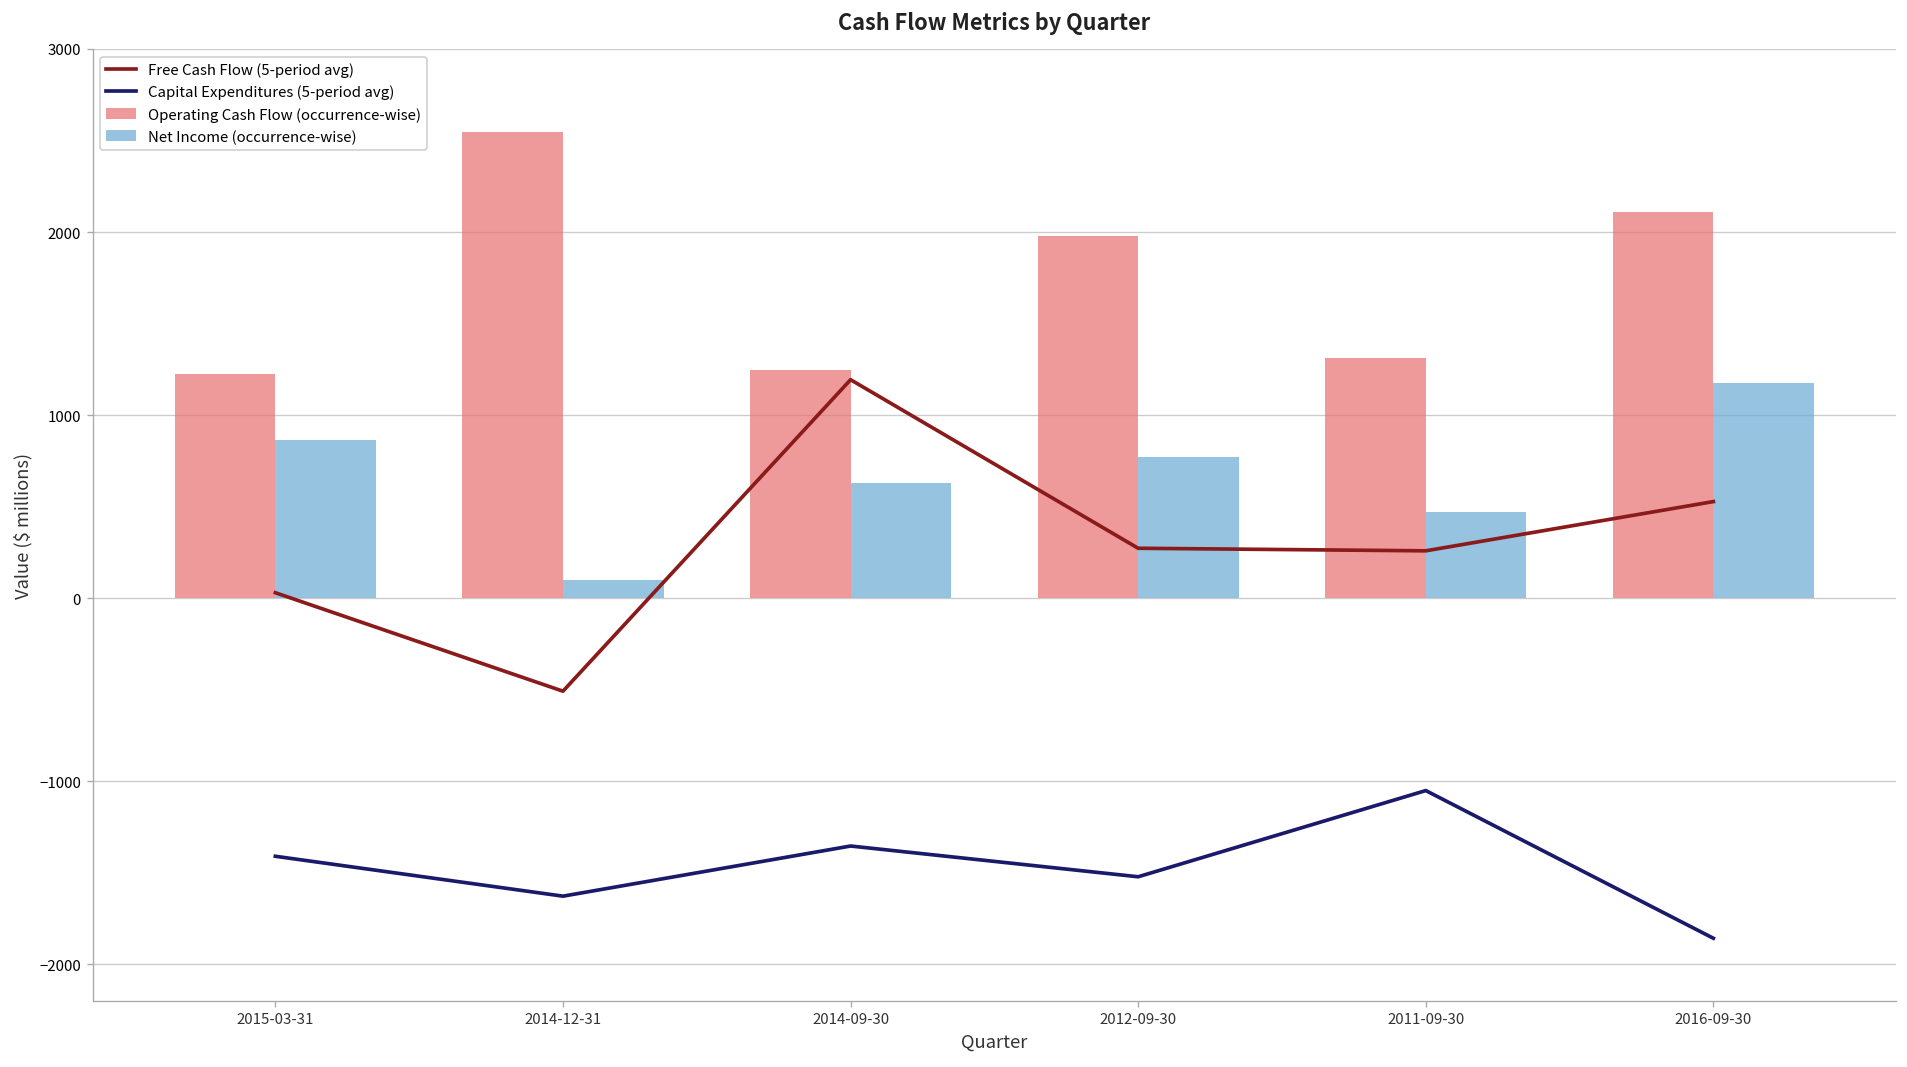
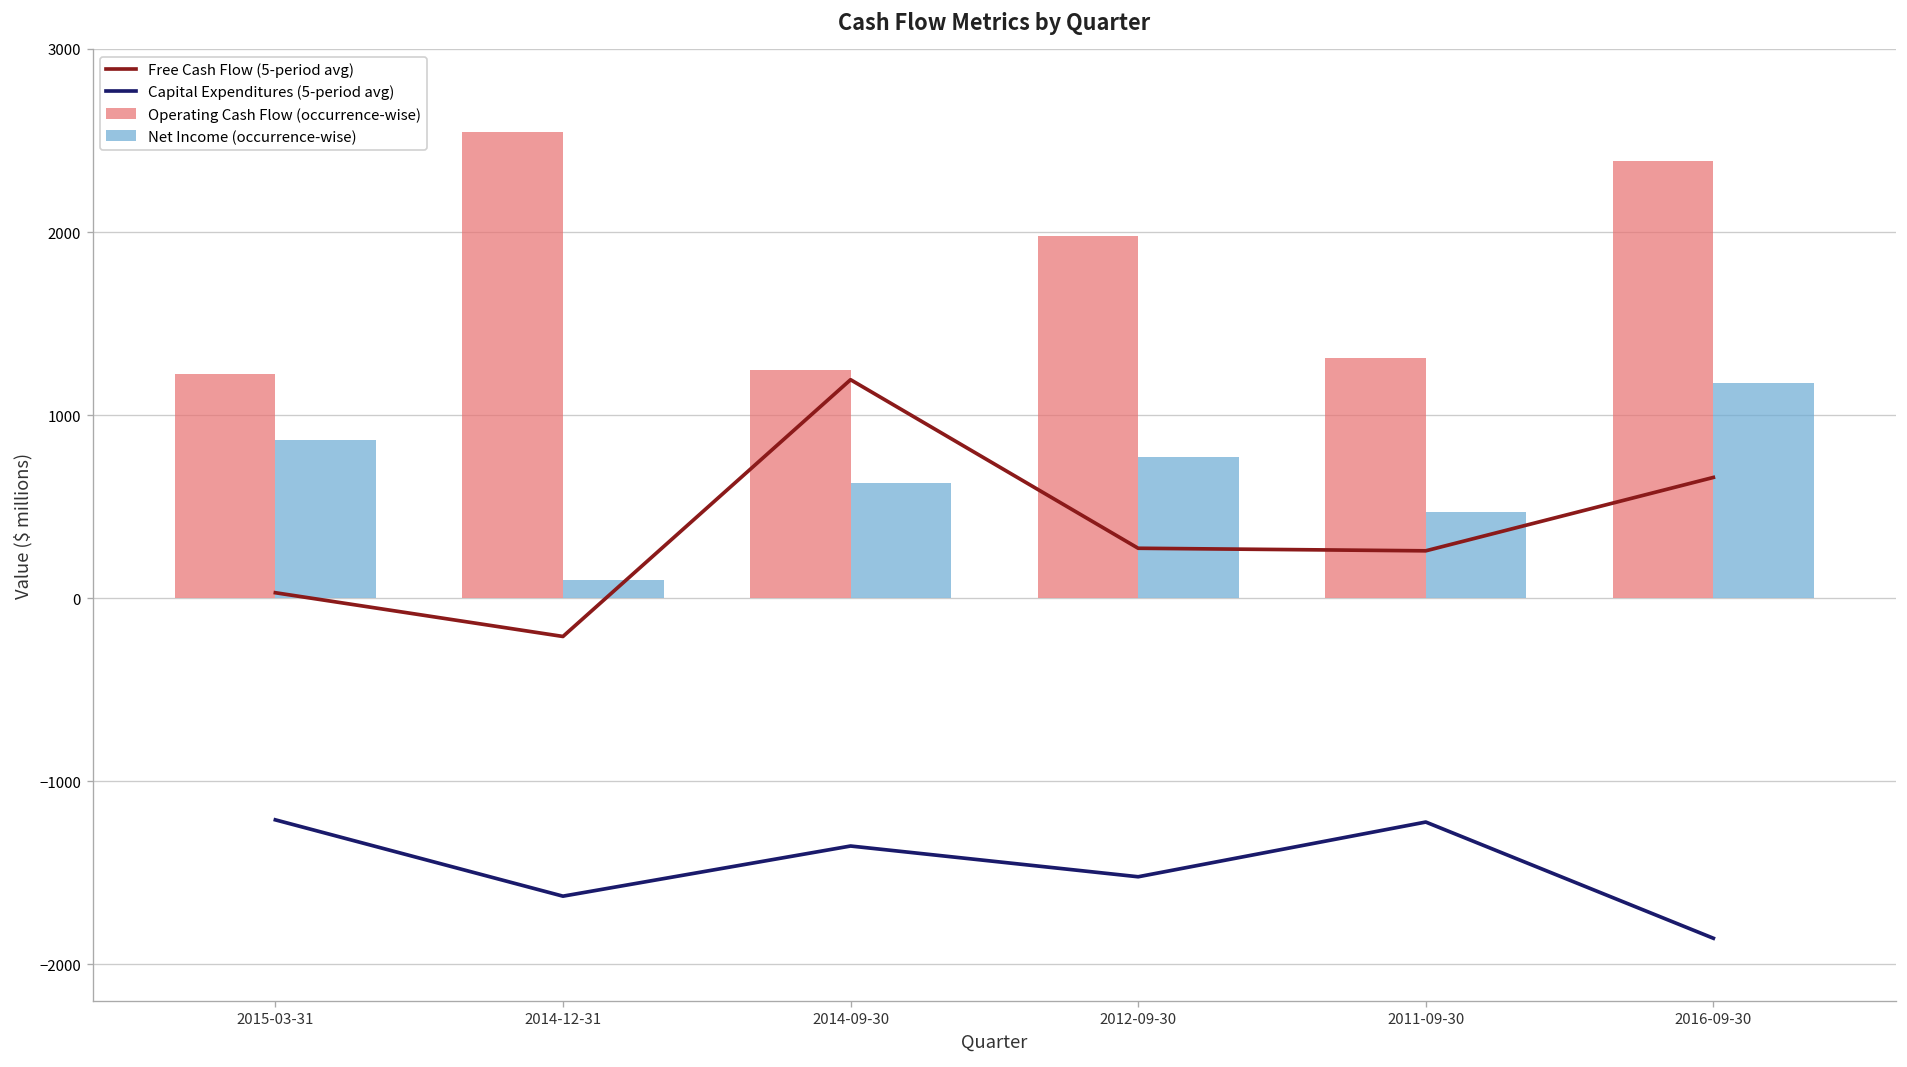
  {
    "Operating Cash Flow (occurrence-wise)": {
      "2015-03-31": 1220,
      "2014-12-31": 2550,
      "2014-09-30": 1250,
      "2012-09-30": 1980,
      "2011-09-30": 1310,
-     "2016-09-30": 2110
+     "2016-09-30": 2390
    },
    "Free Cash Flow (5-period avg)": {
      "2015-03-31": 30,
-     "2014-12-31": -510,
+     "2014-12-31": -210,
      "2014-09-30": 1190,
      "2012-09-30": 270,
      "2011-09-30": 260,
-     "2016-09-30": 530
+     "2016-09-30": 660
    },
    "Capital Expenditures (5-period avg)": {
-     "2015-03-31": -1410,
+     "2015-03-31": -1210,
      "2014-12-31": -1630,
      "2014-09-30": -1360,
      "2012-09-30": -1520,
-     "2011-09-30": -1050,
+     "2011-09-30": -1220,
      "2016-09-30": -1860
    },
    "Net Income (occurrence-wise)": {
      "2015-03-31": 860,
      "2014-12-31": 100,
      "2014-09-30": 630,
      "2012-09-30": 770,
      "2011-09-30": 470,
      "2016-09-30": 1180
    }
  }
